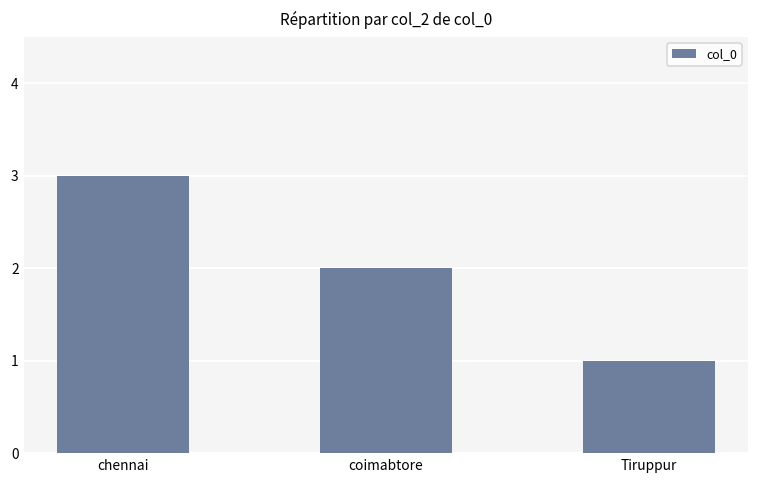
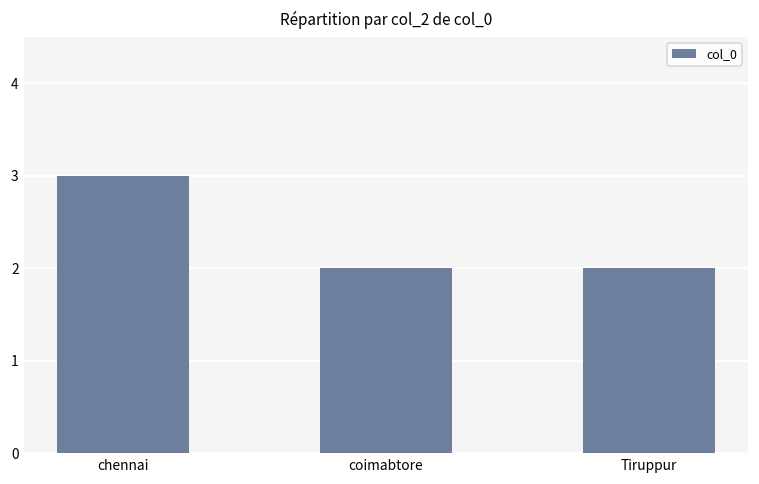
  {
    "chennai": 3,
    "coimabtore": 2,
-   "Tiruppur": 1
+   "Tiruppur": 2
  }
